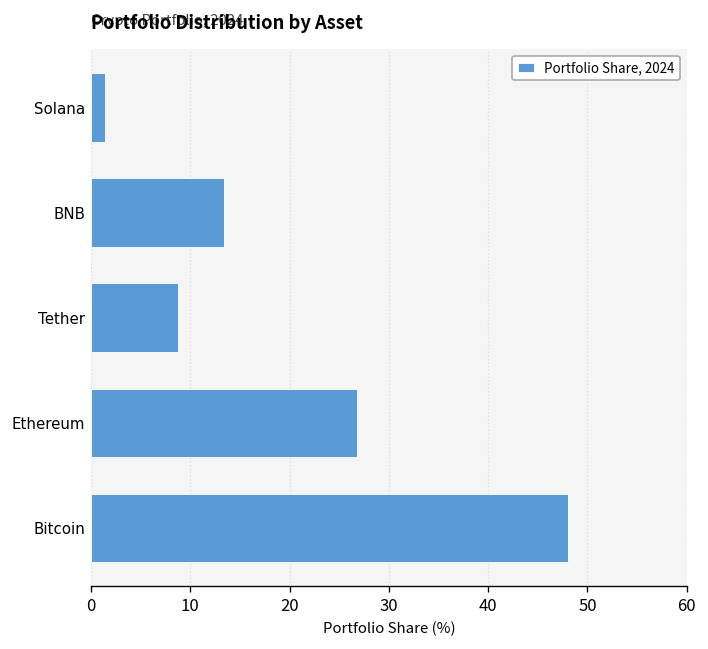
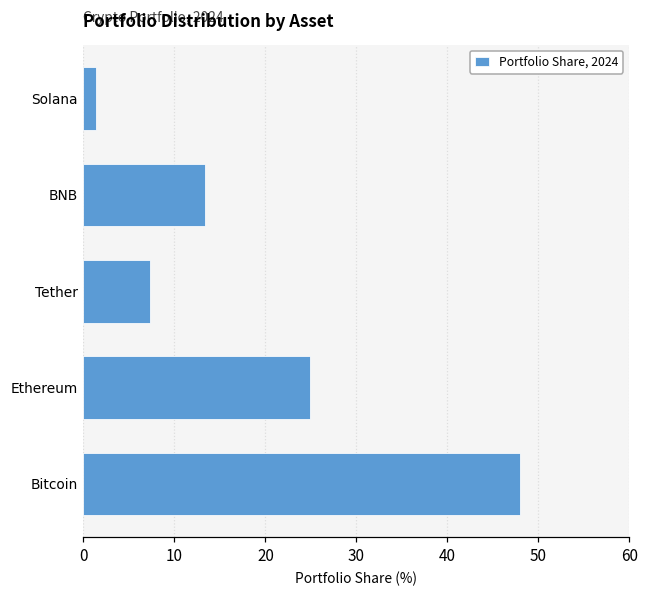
  {
    "Solana": 1,
    "BNB": 13,
-   "Tether": 9,
-   "Ethereum": 27,
+   "Tether": 7,
+   "Ethereum": 25,
    "Bitcoin": 48
  }
